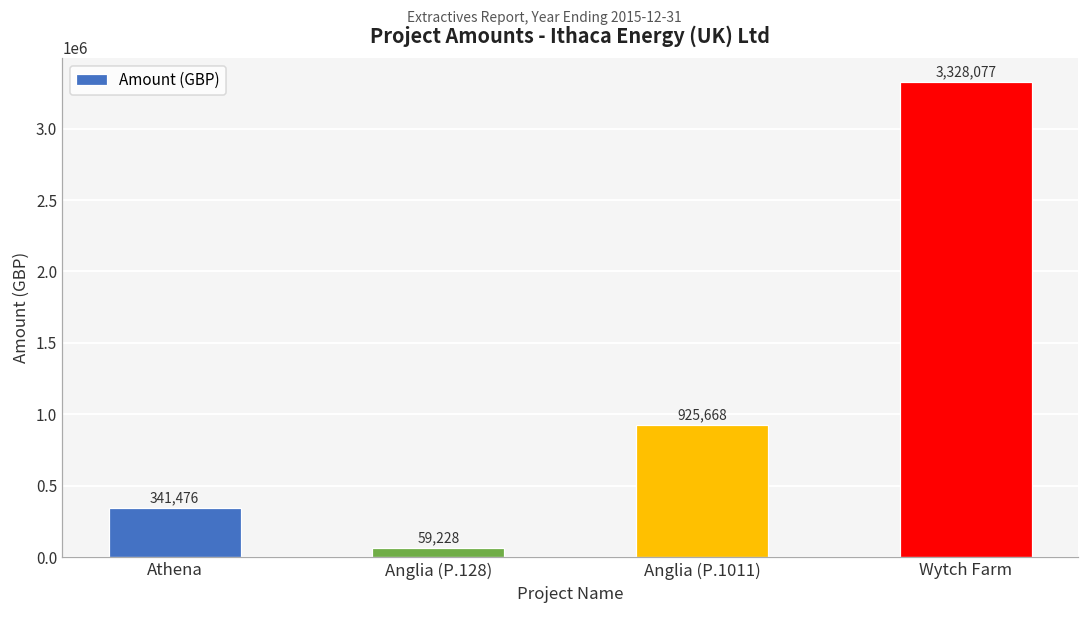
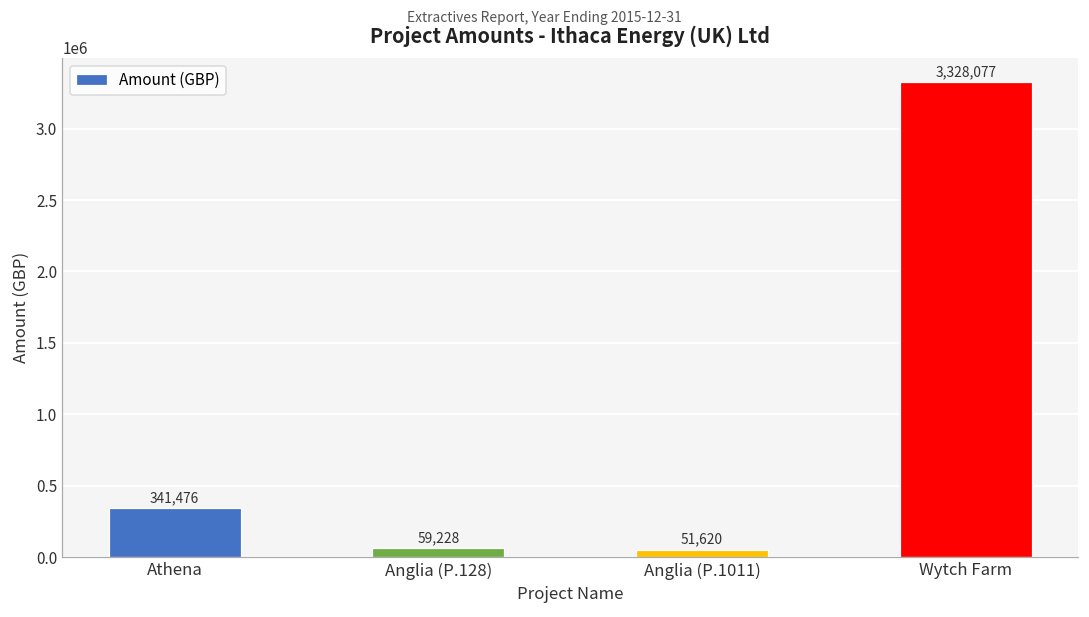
  {
    "Athena": "341,476",
    "Anglia (P.128)": "59,228",
-   "Anglia (P.1011)": "925,668",
+   "Anglia (P.1011)": "51,620",
    "Wytch Farm": "3,328,077"
  }
